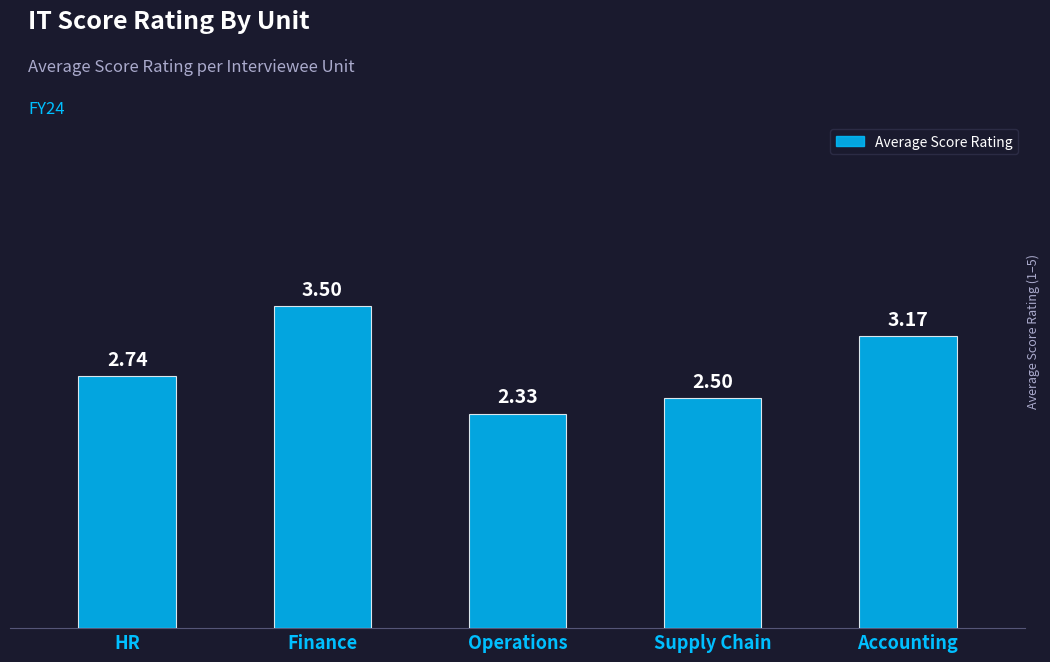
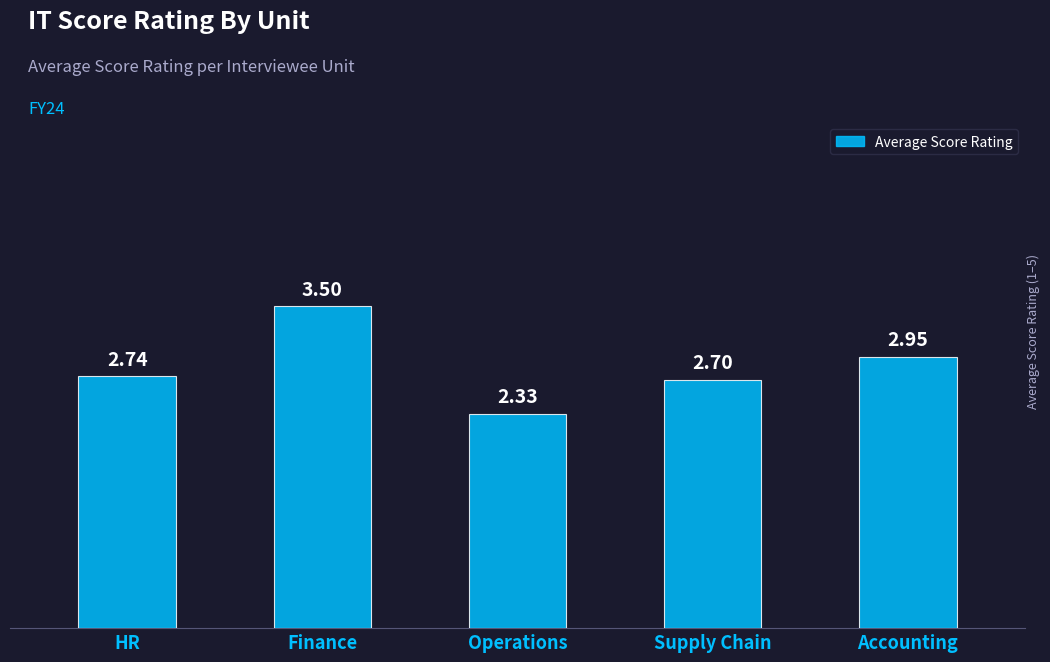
  {
    "HR": 2.74,
    "Finance": 3.50,
    "Operations": 2.33,
-   "Supply Chain": 2.50,
-   "Accounting": 3.17
+   "Supply Chain": 2.70,
+   "Accounting": 2.95
  }
